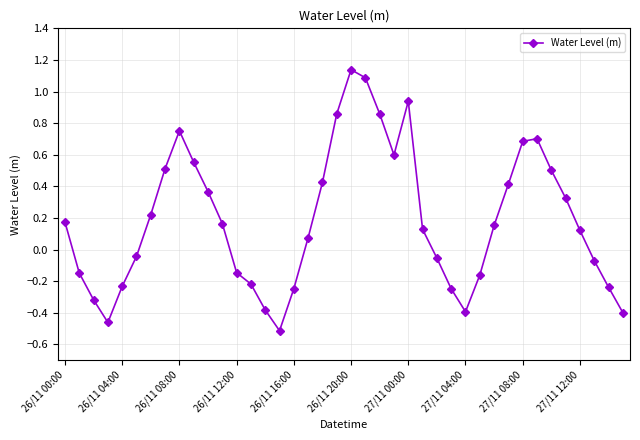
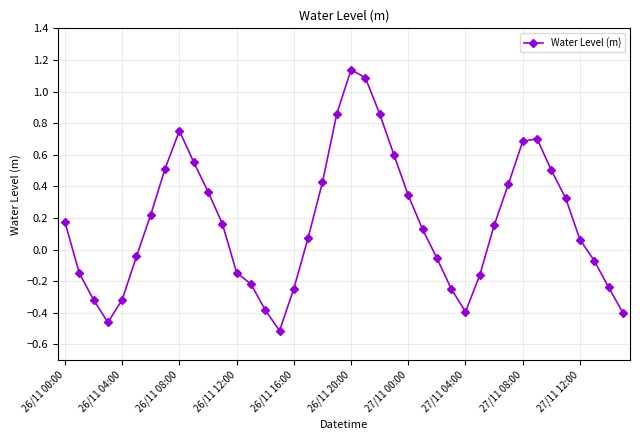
  {
    "26/11 00:00": 0.17,
-   "26/11 04:00": -0.23,
+   "26/11 04:00": -0.32,
    "26/11 08:00": 0.75,
    "26/11 12:00": -0.15,
    "26/11 16:00": -0.25,
    "26/11 20:00": 1.14,
-   "27/11 00:00": 0.94,
+   "27/11 00:00": 0.34,
    "27/11 04:00": -0.39,
    "27/11 08:00": 0.68,
-   "27/11 12:00": 0.12
+   "27/11 12:00": 0.06
  }
